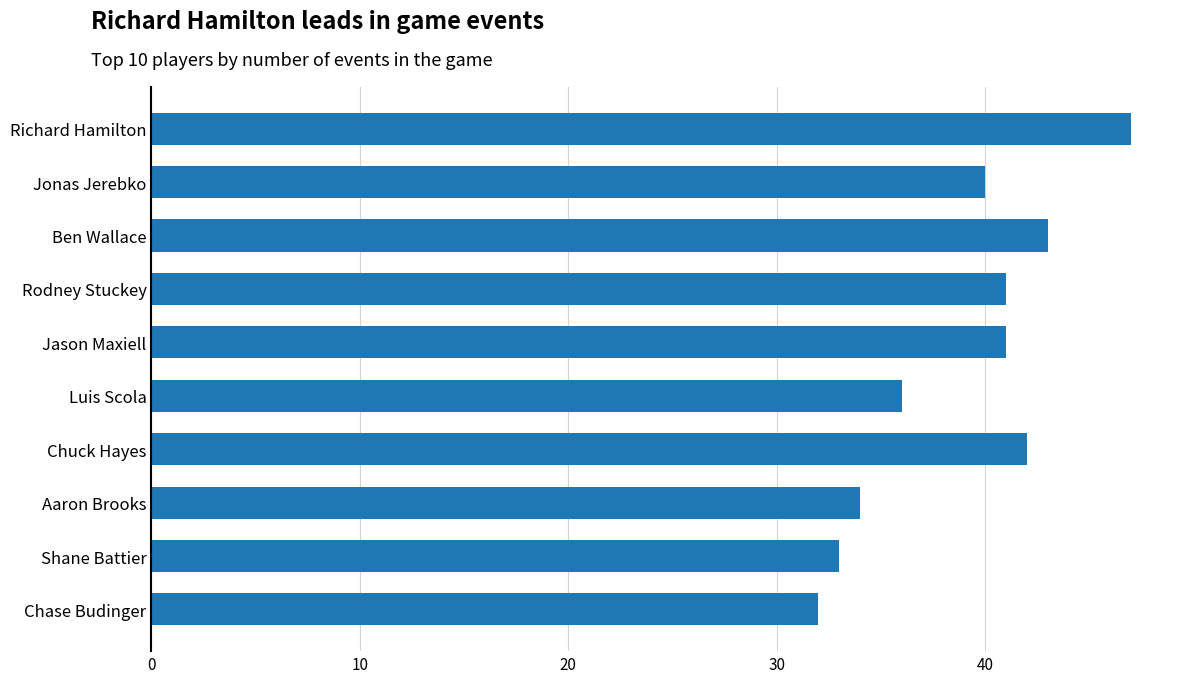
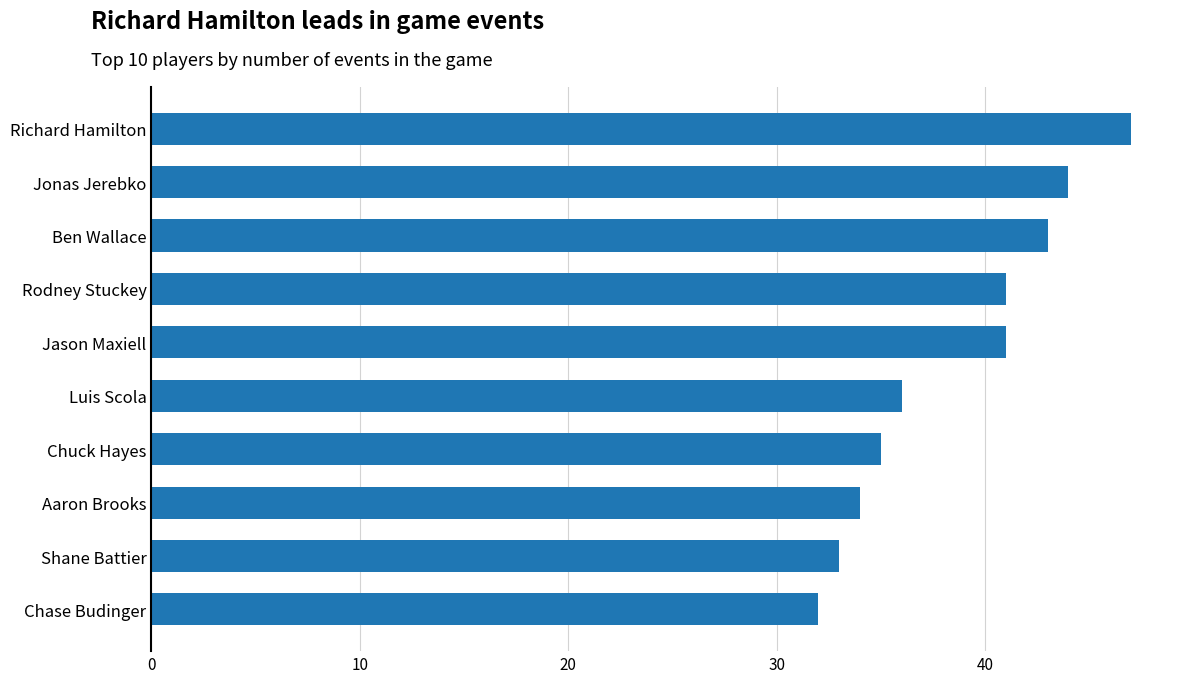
  {
    "Richard Hamilton": 47,
-   "Jonas Jerebko": 40,
+   "Jonas Jerebko": 44,
    "Ben Wallace": 43,
    "Rodney Stuckey": 41,
    "Jason Maxiell": 41,
    "Luis Scola": 36,
-   "Chuck Hayes": 42,
+   "Chuck Hayes": 35,
    "Aaron Brooks": 34,
    "Shane Battier": 33,
    "Chase Budinger": 32
  }
